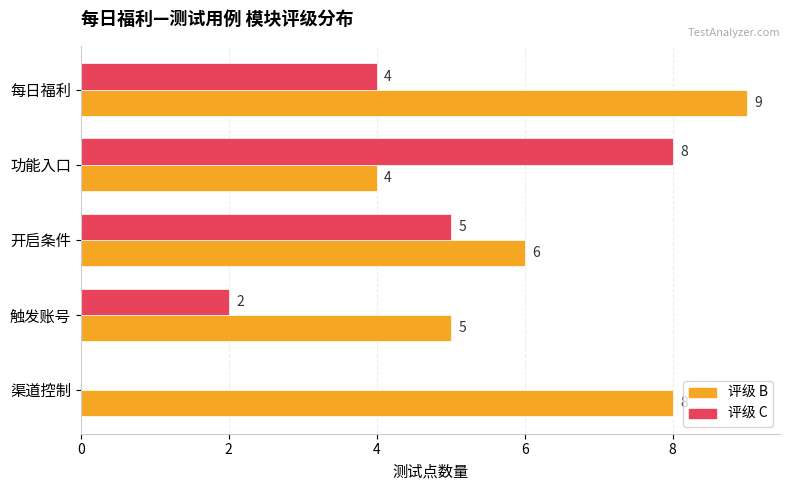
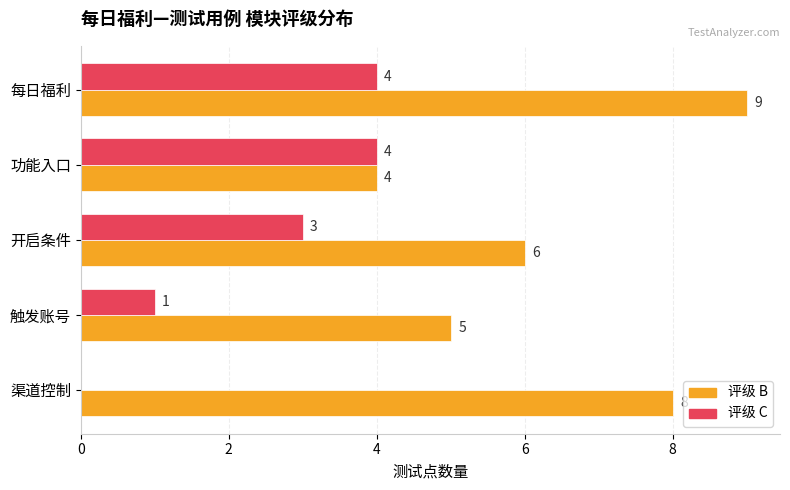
  {
    "评级 B": {
      "每日福利": 9,
      "功能入口": 4,
      "开启条件": 6,
      "触发账号": 5
    },
    "评级 C": {
      "每日福利": 4,
-     "功能入口": 8,
-     "开启条件": 5,
-     "触发账号": 2
+     "功能入口": 4,
+     "开启条件": 3,
+     "触发账号": 1
    }
  }
